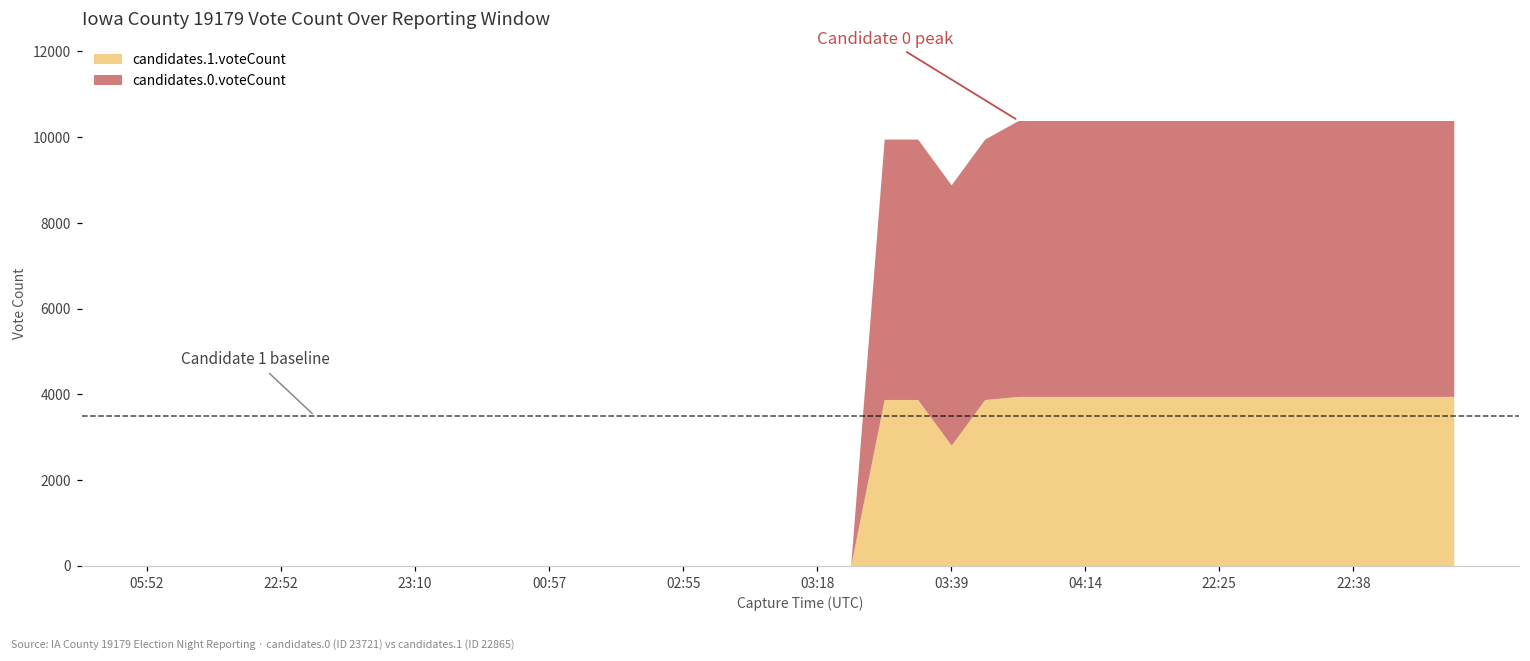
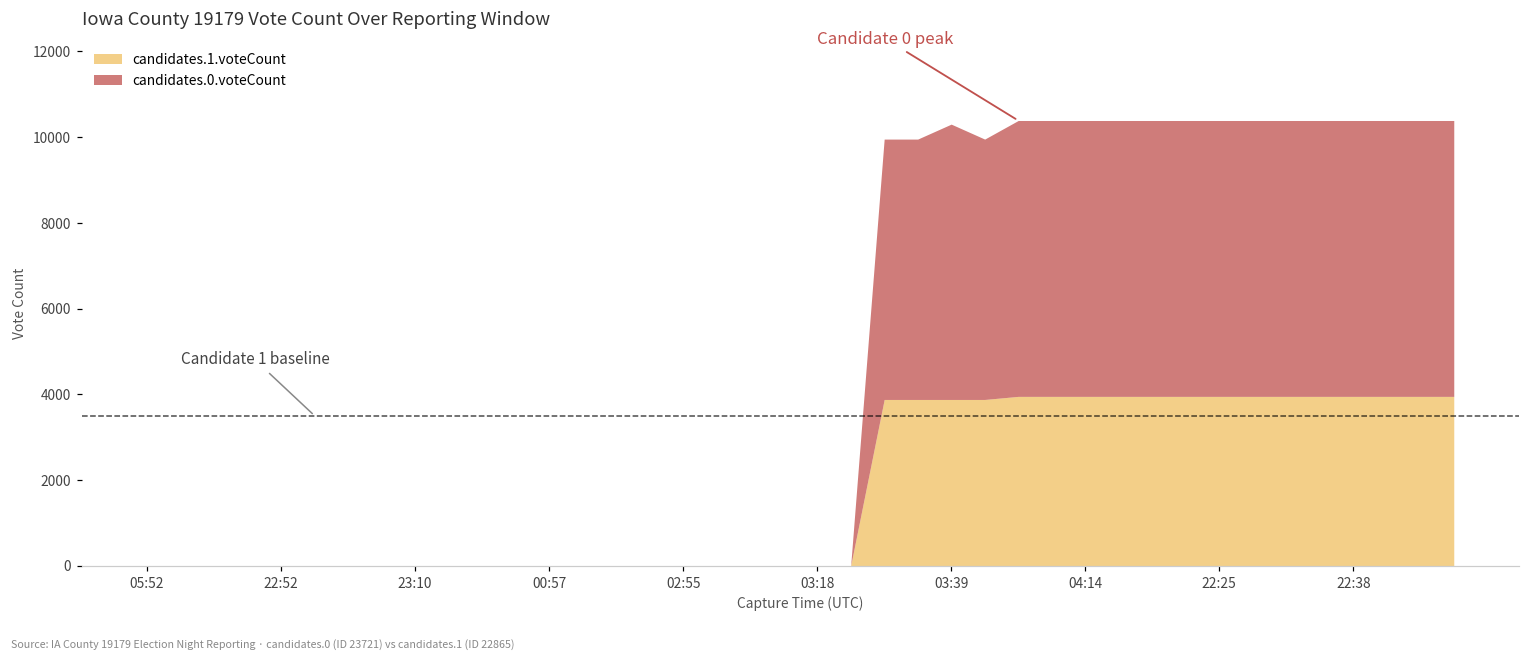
  {
    "candidates.1.voteCount": {
-     "03:39": 2800,
+     "03:39": 3900,
      "04:14": 4000,
      "22:38": 4000
    },
    "candidates.0.voteCount": {
-     "03:39": 6100,
+     "03:39": 6400,
      "04:14": 6400,
      "22:38": 6400
    }
  }
